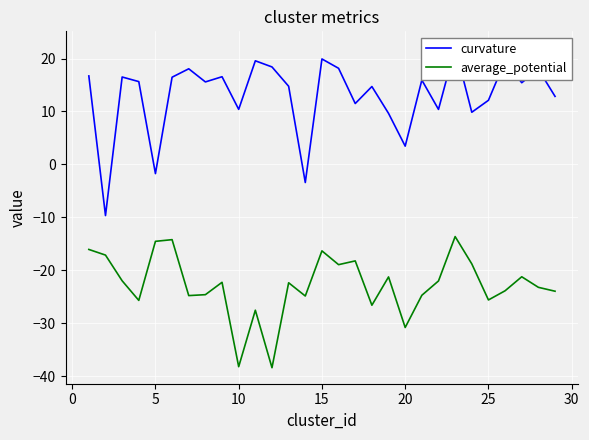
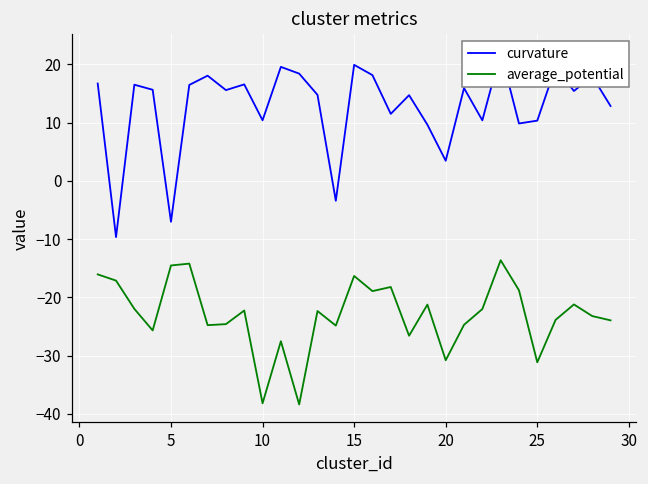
  {
    "curvature": {
-     "5": -2,
+     "5": -7,
      "10": 10,
      "15": 20,
      "20": 3,
-     "25": 12
+     "25": 10
    },
    "average_potential": {
      "5": -15,
      "10": -38,
      "15": -16,
      "20": -31,
-     "25": -26
+     "25": -31
    }
  }
